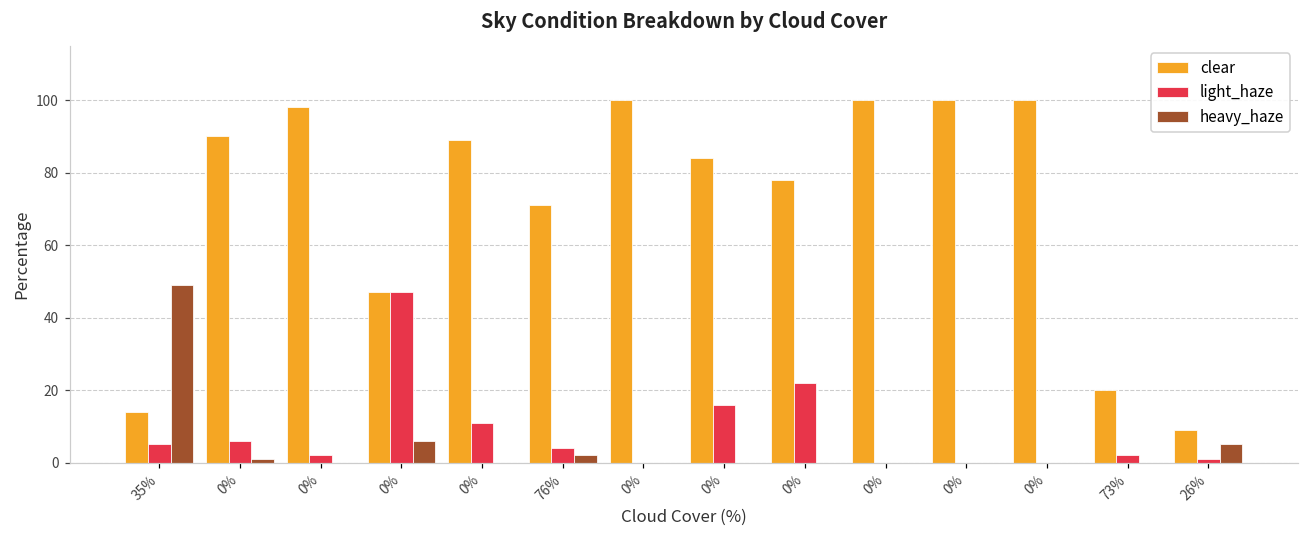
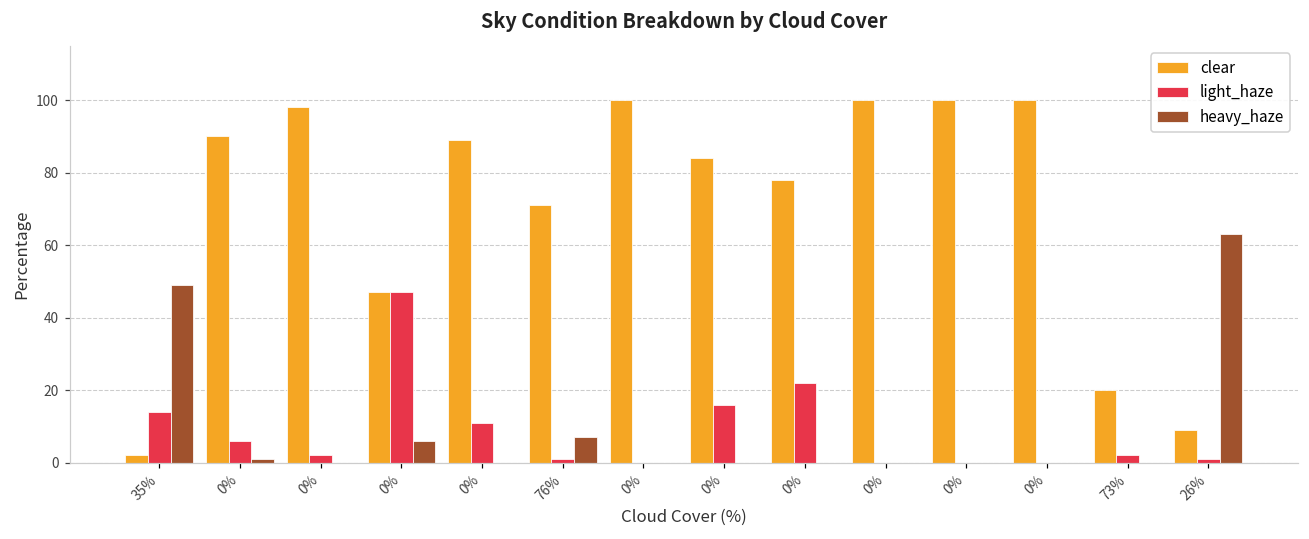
  {
    "clear": {
-     "35%": 14,
+     "35%": 2,
      "76%": 71,
      "73%": 20,
      "26%": 9
    },
    "light_haze": {
-     "35%": 5,
-     "76%": 4,
+     "35%": 14,
+     "76%": 1,
      "73%": 2,
      "26%": 1
    },
    "heavy_haze": {
      "35%": 49,
-     "76%": 2,
+     "76%": 7,
      "73%": 0,
-     "26%": 5
+     "26%": 63
    }
  }
